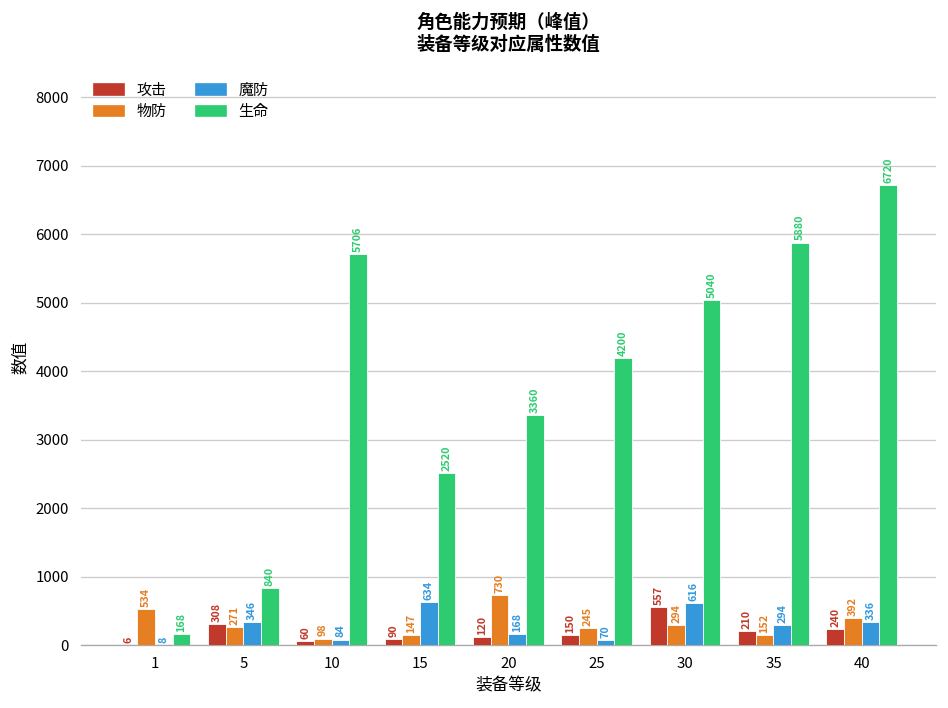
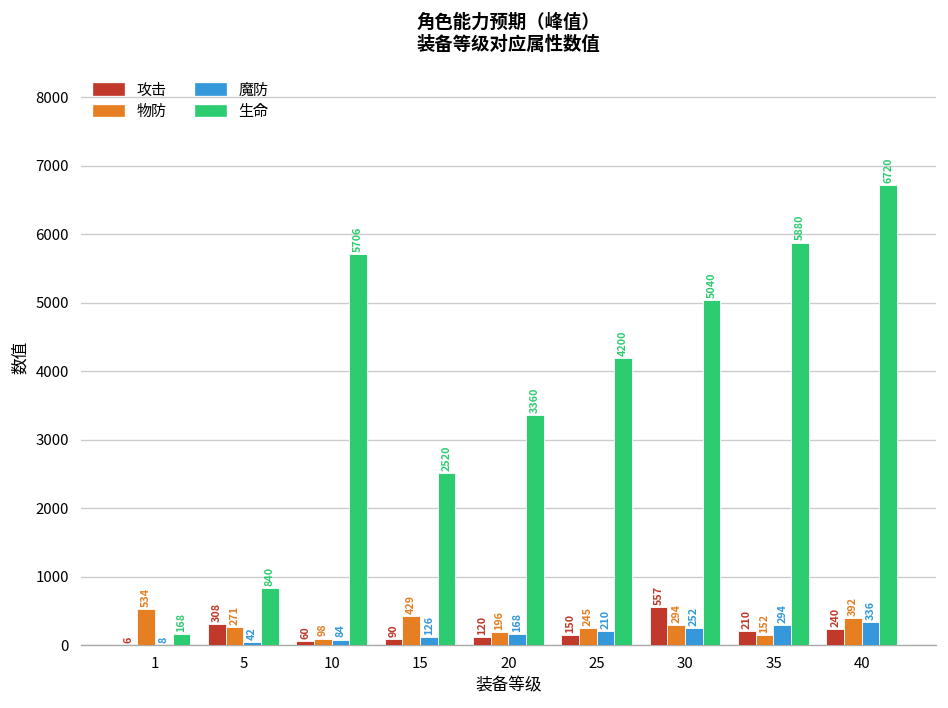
  {
    "攻击": {
      "1": 6,
      "5": 308,
      "10": 60,
      "15": 90,
      "20": 120,
      "25": 150,
      "30": 557,
      "35": 210,
      "40": 240
    },
    "物防": {
      "1": 534,
      "5": 271,
      "10": 98,
-     "15": 147,
-     "20": 730,
+     "15": 429,
+     "20": 196,
      "25": 245,
      "30": 294,
      "35": 152,
      "40": 392
    },
    "魔防": {
      "1": 8,
-     "5": 346,
+     "5": 42,
      "10": 84,
-     "15": 634,
+     "15": 126,
      "20": 168,
-     "25": 70,
-     "30": 616,
+     "25": 210,
+     "30": 252,
      "35": 294,
      "40": 336
    },
    "生命": {
      "1": 168,
      "5": 840,
      "10": 5706,
      "15": 2520,
      "20": 3360,
      "25": 4200,
      "30": 5040,
      "35": 5880,
      "40": 6720
    }
  }
